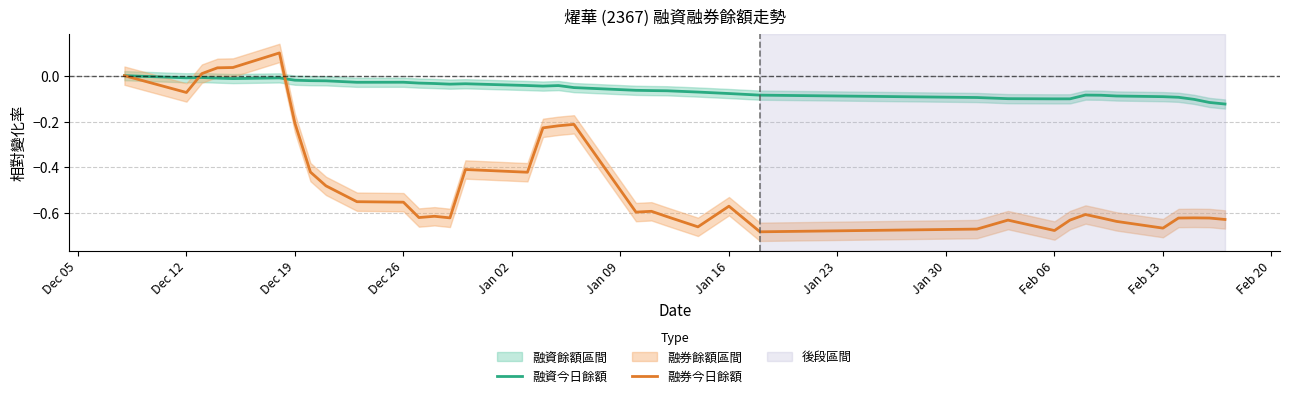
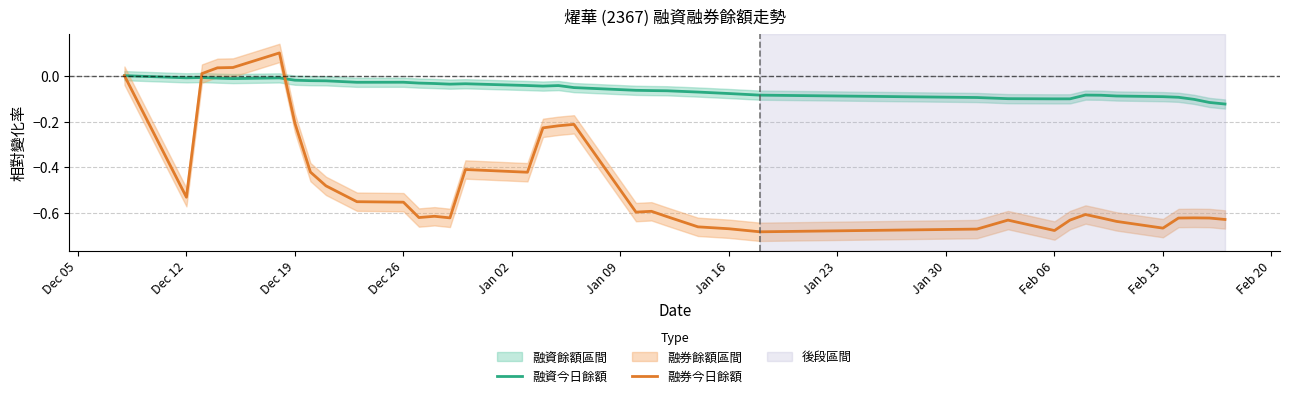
  {
    "融券今日餘額": {
-     "Dec 12": -0.07,
+     "Dec 12": -0.53,
      "Dec 19": -0.21,
      "Dec 26": -0.55,
-     "Jan 16": -0.57,
+     "Jan 16": -0.67,
      "Feb 06": -0.68,
      "Feb 13": -0.67
    }
  }
